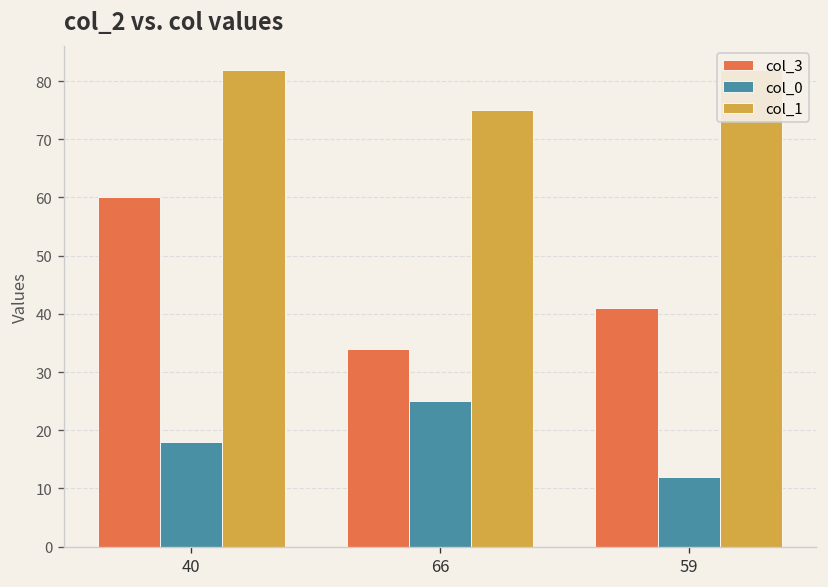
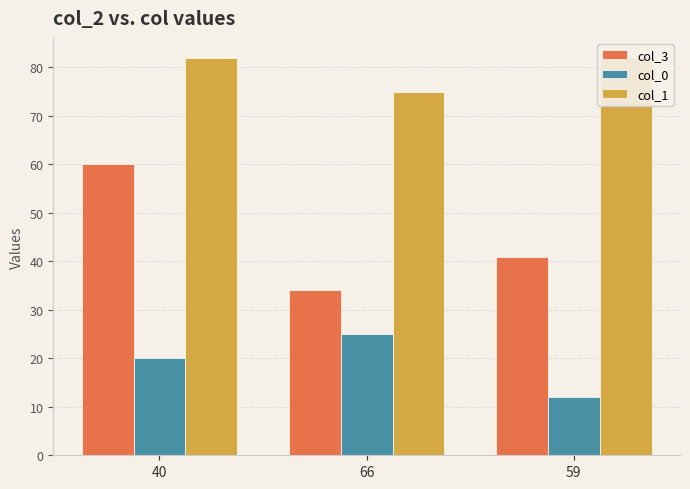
  {
    "col_0": {
-     "40": 18,
+     "40": 20,
      "66": 25,
      "59": 12
    }
  }
